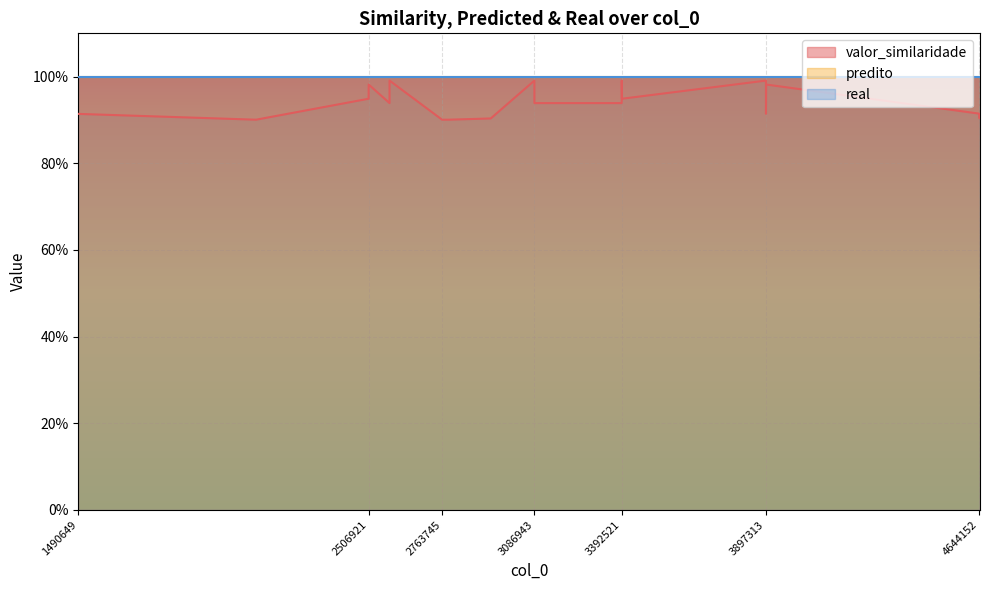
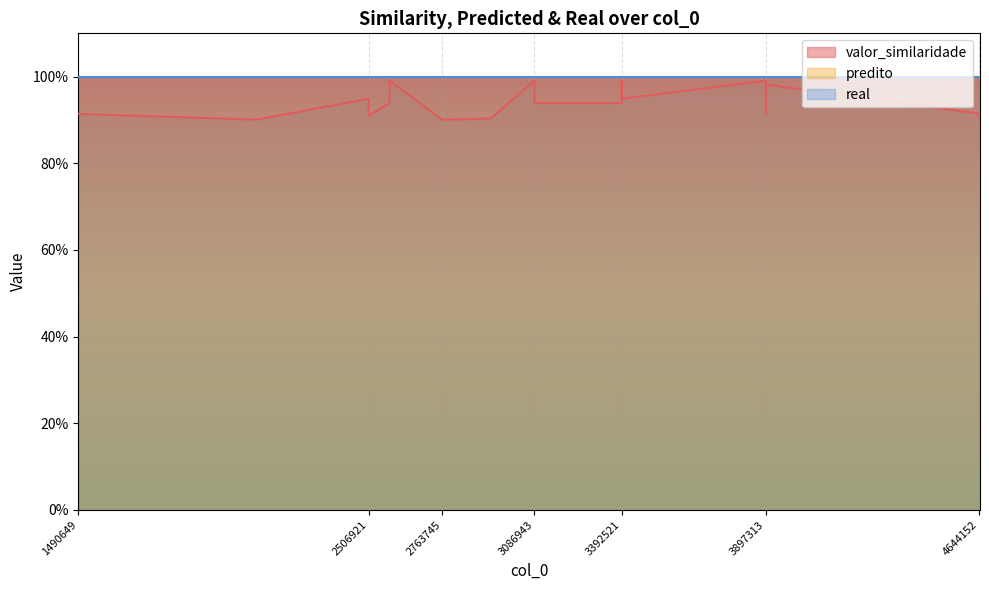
  {
    "valor_similaridade": {
      "1490649": "91%",
-     "2506921": "98%",
+     "2506921": "91%",
      "2763745": "90%",
      "3086943": "99%",
      "3392521": "99%",
      "3897313": "91%",
      "4644152": "90%"
    },
    "real": {
      "1490649": "100%",
      "2506921": "100%",
      "2763745": "100%",
      "3086943": "100%",
      "3392521": "100%",
      "3897313": "100%",
      "4644152": "100%"
    }
  }
